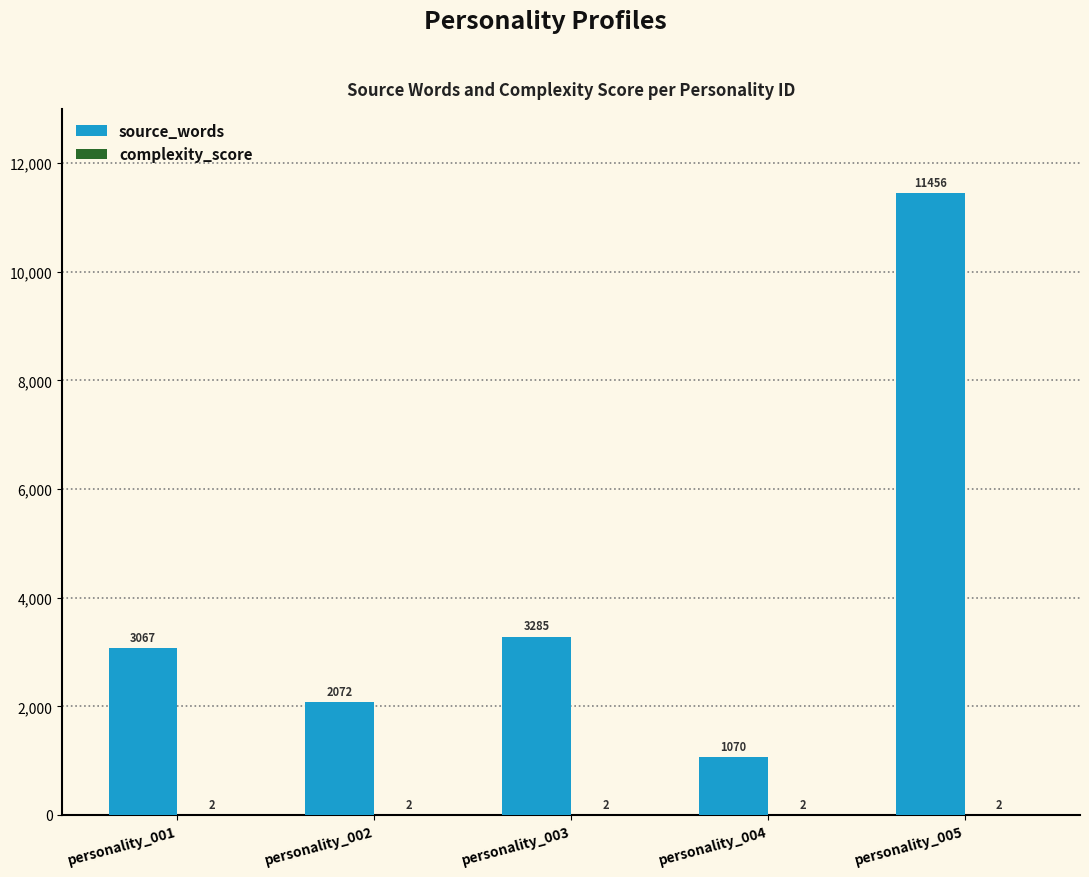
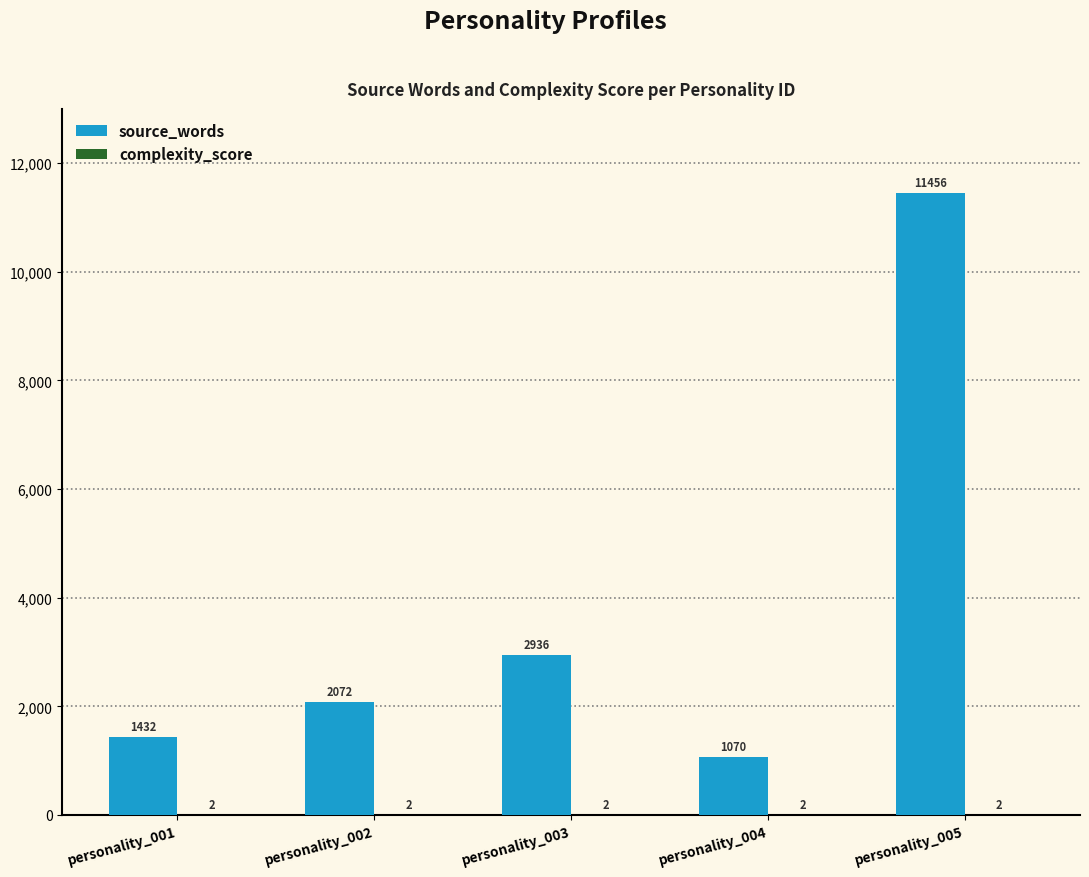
  {
    "source_words": {
-     "personality_001": 3067,
+     "personality_001": 1432,
      "personality_002": 2072,
-     "personality_003": 3285,
+     "personality_003": 2936,
      "personality_004": 1070,
      "personality_005": 11456
    },
    "complexity_score": {
      "personality_001": 2,
      "personality_002": 2,
      "personality_003": 2,
      "personality_004": 2,
      "personality_005": 2
    }
  }
